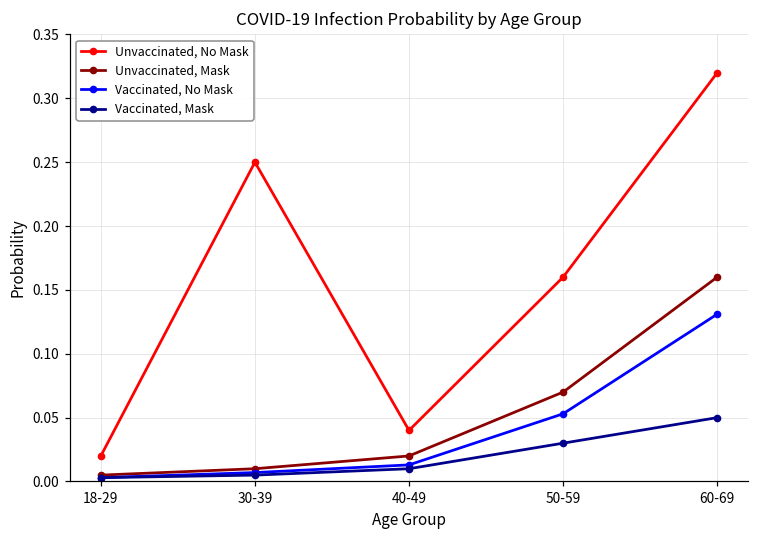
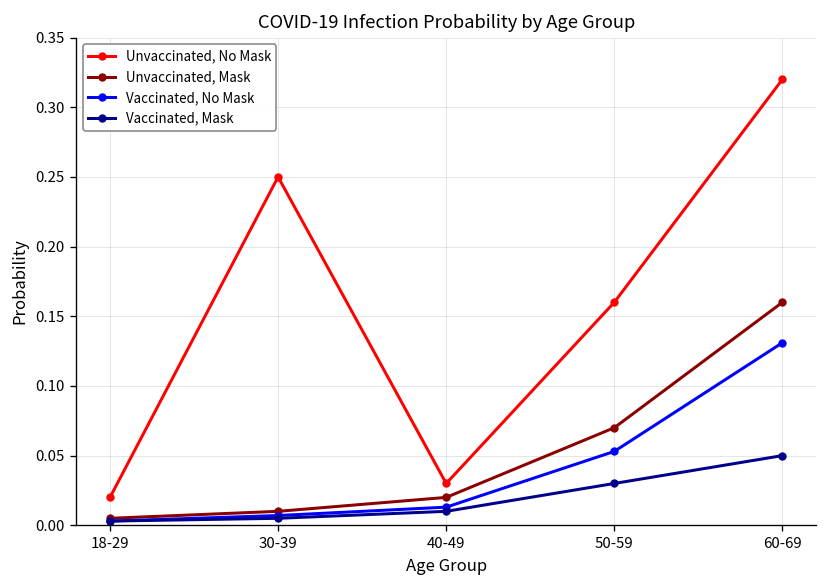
  {
    "Unvaccinated, No Mask": {
      "18-29": 0.02,
      "30-39": 0.25,
-     "40-49": 0.04,
+     "40-49": 0.03,
      "50-59": 0.16,
      "60-69": 0.32
    },
    "Unvaccinated, Mask": {
      "30-39": 0.01,
      "40-49": 0.02,
      "50-59": 0.07,
      "60-69": 0.16
    },
    "Vaccinated, No Mask": {
      "40-49": 0.013,
      "50-59": 0.053,
      "60-69": 0.13
    },
    "Vaccinated, Mask": {
      "40-49": 0.01,
      "50-59": 0.03,
      "60-69": 0.05
    }
  }
